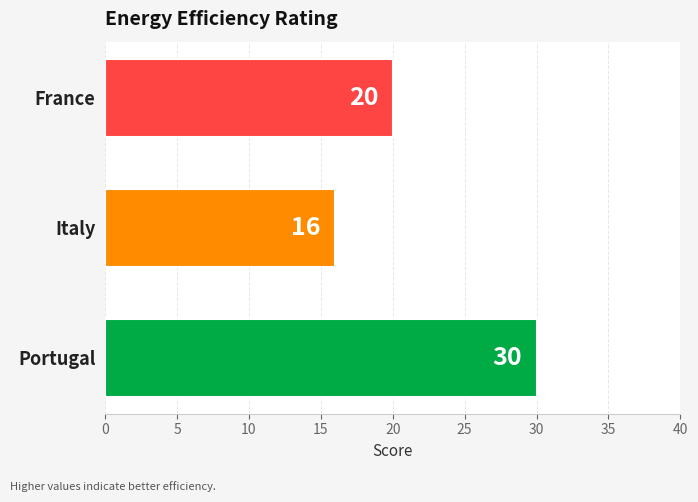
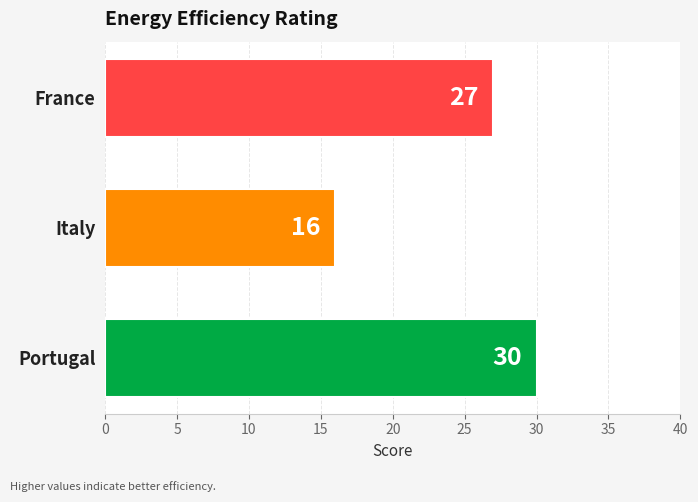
  {
-   "France": 20,
+   "France": 27,
    "Italy": 16,
    "Portugal": 30
  }
